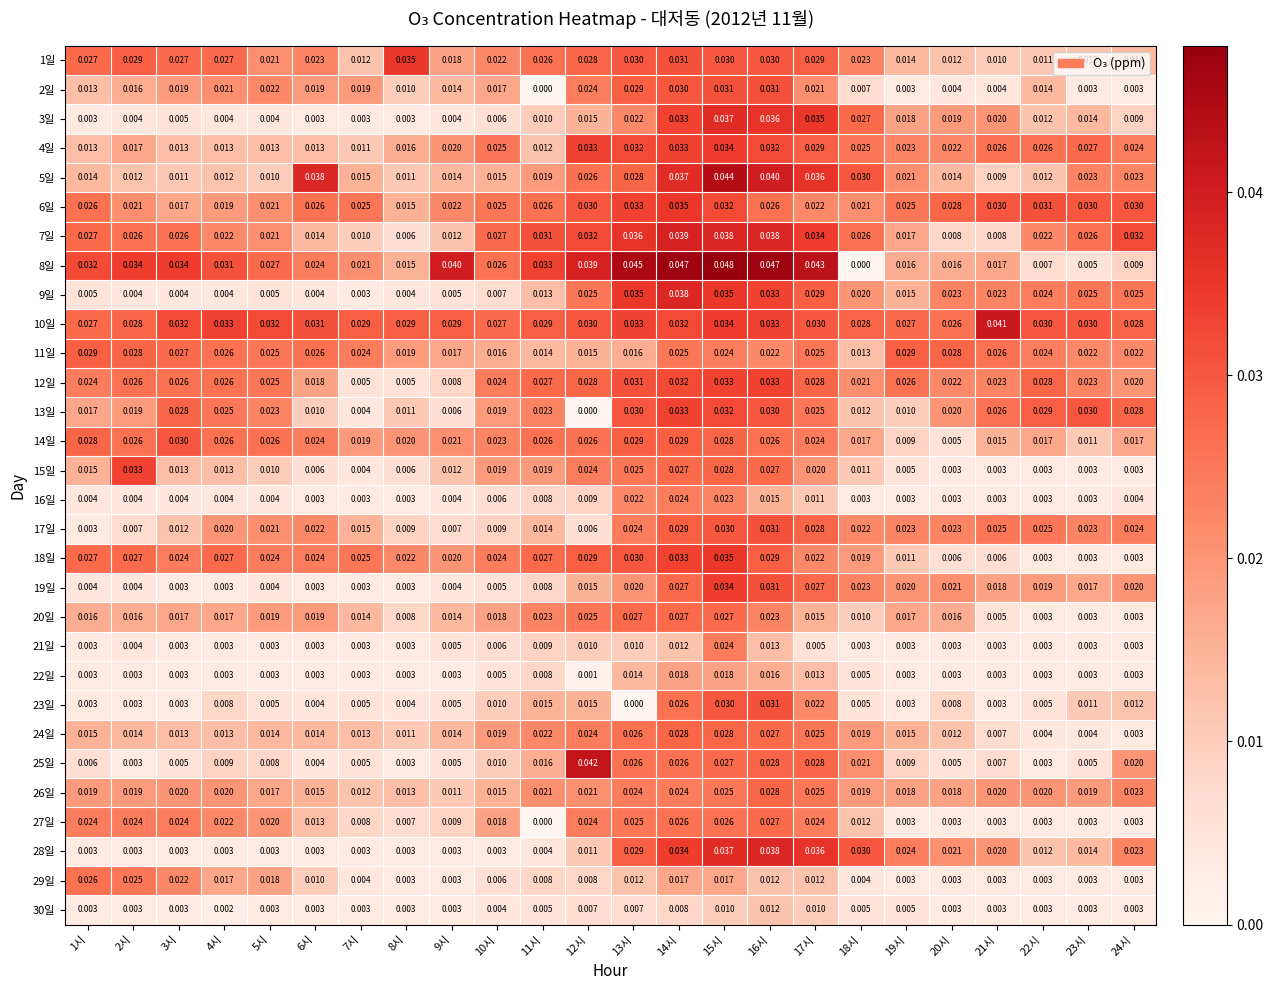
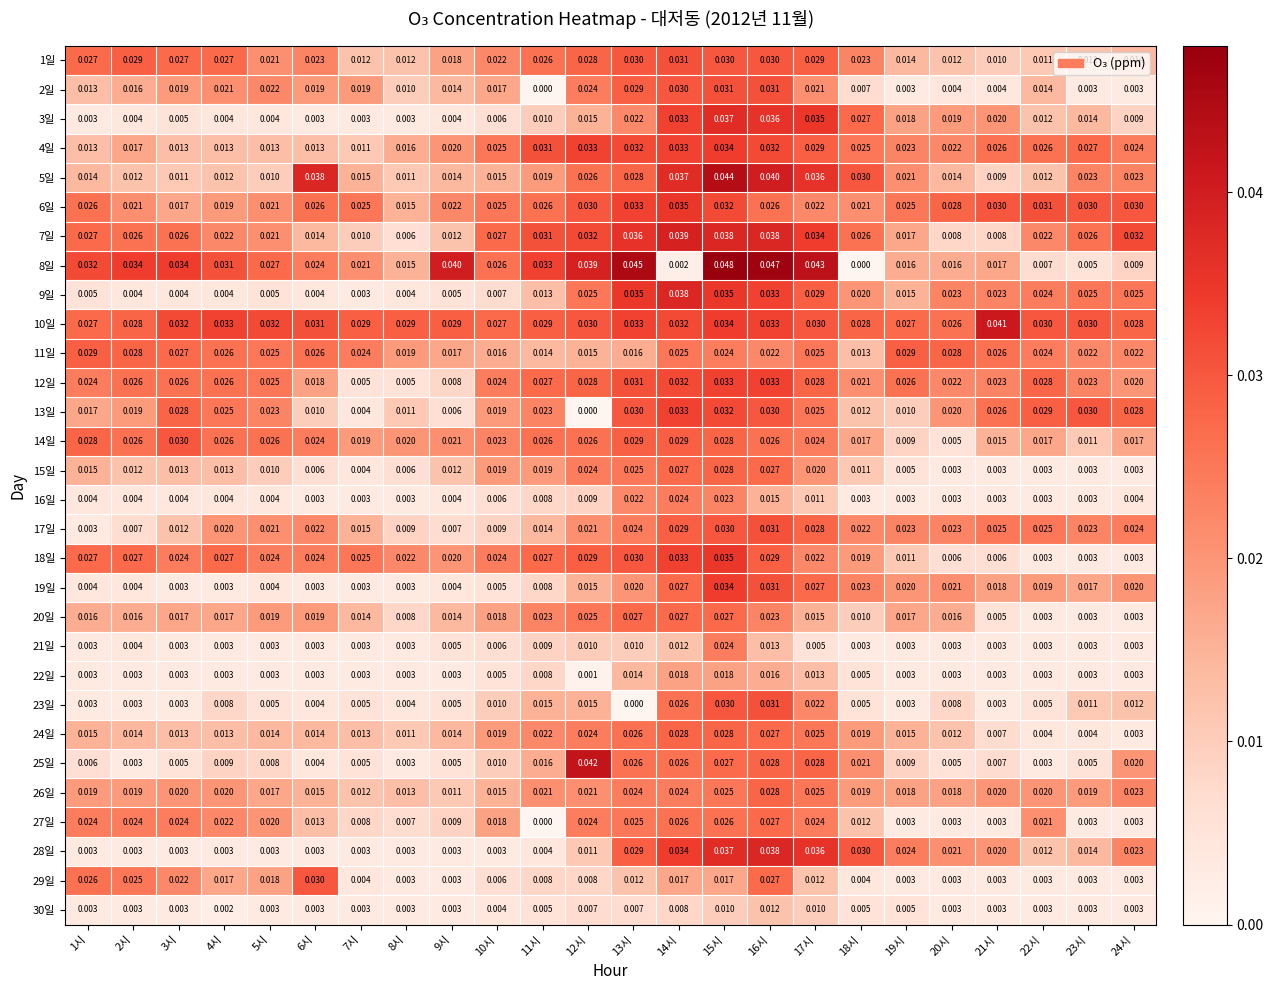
  {
    "1일": {
      "1시": 0.027,
      "2시": 0.029,
      "3시": 0.027,
      "4시": 0.027,
      "5시": 0.021,
      "6시": 0.023,
      "7시": 0.012,
-     "8시": 0.035,
+     "8시": 0.012,
      "9시": 0.018,
      "10시": 0.022,
      "11시": 0.026,
      "12시": 0.028,
      "13시": 0.030,
      "14시": 0.031,
      "15시": 0.030,
      "16시": 0.030,
      "17시": 0.029,
      "18시": 0.023,
      "19시": 0.014,
      "20시": 0.012,
      "21시": 0.010
    },
    "4일": {
      "1시": 0.013,
      "2시": 0.017,
      "3시": 0.013,
      "4시": 0.013,
      "5시": 0.013,
      "6시": 0.013,
      "7시": 0.011,
      "8시": 0.016,
      "9시": 0.020,
      "10시": 0.025,
-     "11시": 0.012,
+     "11시": 0.031,
      "12시": 0.033,
      "13시": 0.032,
      "14시": 0.033,
      "15시": 0.034,
      "16시": 0.032,
      "17시": 0.029,
      "18시": 0.025,
      "19시": 0.023,
      "20시": 0.022,
      "21시": 0.026,
      "22시": 0.026,
      "23시": 0.027,
      "24시": 0.024
    },
    "8일": {
      "1시": 0.032,
      "2시": 0.034,
      "3시": 0.034,
      "4시": 0.031,
      "5시": 0.027,
      "6시": 0.024,
      "7시": 0.021,
      "8시": 0.015,
      "9시": 0.040,
      "10시": 0.026,
      "11시": 0.033,
      "12시": 0.039,
      "13시": 0.045,
-     "14시": 0.047,
+     "14시": 0.002,
      "15시": 0.048,
      "16시": 0.047,
      "17시": 0.043,
      "18시": 0.000,
      "19시": 0.016,
      "20시": 0.016,
      "21시": 0.017,
      "22시": 0.007,
      "23시": 0.005,
      "24시": 0.009
    },
    "15일": {
      "1시": 0.015,
-     "2시": 0.033,
+     "2시": 0.012,
      "3시": 0.013,
      "4시": 0.013,
      "5시": 0.010,
      "6시": 0.006,
      "7시": 0.004,
      "8시": 0.006,
      "9시": 0.012,
      "10시": 0.019,
      "11시": 0.019,
      "12시": 0.024,
      "13시": 0.025,
      "14시": 0.027,
      "15시": 0.028,
      "16시": 0.027,
      "17시": 0.020,
      "18시": 0.011,
      "19시": 0.005,
      "20시": 0.003,
      "21시": 0.003,
      "22시": 0.003,
      "23시": 0.003,
      "24시": 0.003
    },
    "17일": {
      "1시": 0.003,
      "2시": 0.007,
      "3시": 0.012,
      "4시": 0.020,
      "5시": 0.021,
      "6시": 0.022,
      "7시": 0.015,
      "8시": 0.009,
      "9시": 0.007,
      "10시": 0.009,
      "11시": 0.014,
-     "12시": 0.006,
+     "12시": 0.021,
      "13시": 0.024,
      "14시": 0.029,
      "15시": 0.030,
      "16시": 0.031,
      "17시": 0.028,
      "18시": 0.022,
      "19시": 0.023,
      "20시": 0.023,
      "21시": 0.025,
      "22시": 0.025,
      "23시": 0.023,
      "24시": 0.024
    },
    "27일": {
      "1시": 0.024,
      "2시": 0.024,
      "3시": 0.024,
      "4시": 0.022,
      "5시": 0.020,
      "6시": 0.013,
      "7시": 0.008,
      "8시": 0.007,
      "9시": 0.009,
      "10시": 0.018,
      "11시": 0.000,
      "12시": 0.024,
      "13시": 0.025,
      "14시": 0.026,
      "15시": 0.026,
      "16시": 0.027,
      "17시": 0.024,
      "18시": 0.012,
      "19시": 0.003,
      "20시": 0.003,
      "21시": 0.003,
-     "22시": 0.003,
+     "22시": 0.021,
      "23시": 0.003,
      "24시": 0.003
    },
    "29일": {
      "1시": 0.026,
      "2시": 0.025,
      "3시": 0.022,
      "4시": 0.017,
      "5시": 0.018,
-     "6시": 0.010,
+     "6시": 0.030,
      "7시": 0.004,
      "8시": 0.003,
      "9시": 0.003,
      "10시": 0.006,
      "11시": 0.008,
      "12시": 0.008,
      "13시": 0.012,
      "14시": 0.017,
      "15시": 0.017,
-     "16시": 0.012,
+     "16시": 0.027,
      "17시": 0.012,
      "18시": 0.004,
      "19시": 0.003,
      "20시": 0.003,
      "21시": 0.003,
      "22시": 0.003,
      "23시": 0.003,
      "24시": 0.003
    }
  }
